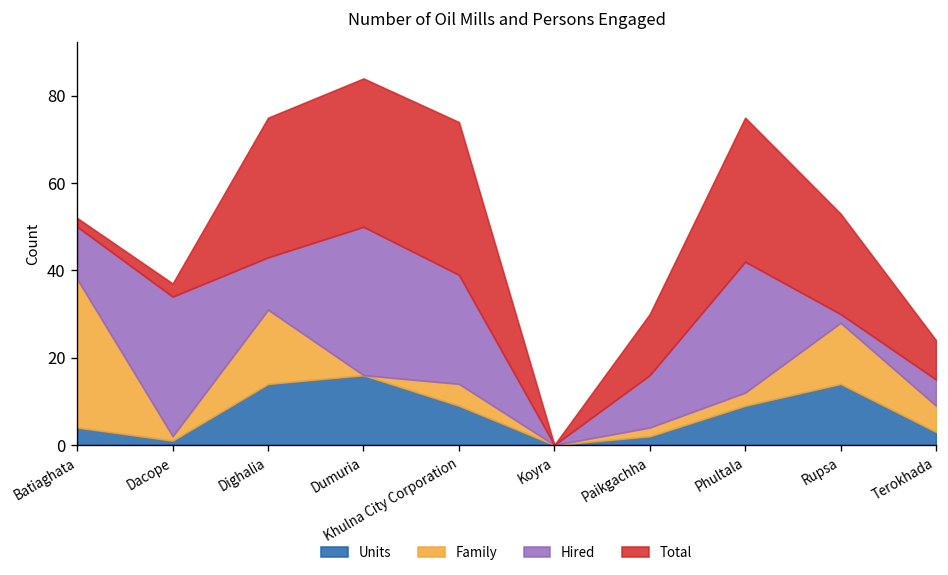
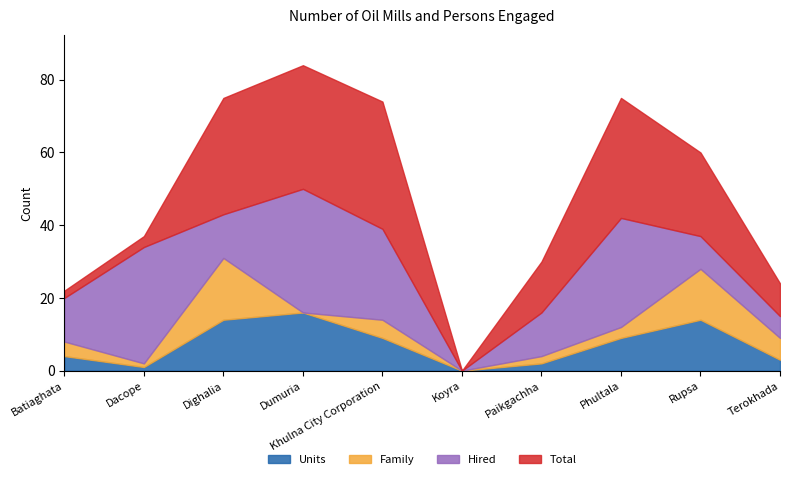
  {
    "Units": {
      "Batiaghata": 4,
      "Dacope": 1,
      "Dighalia": 14,
      "Khulna City Corporation": 9,
      "Paikgachha": 2,
      "Phultala": 9,
      "Rupsa": 14,
      "Terokhada": 3
    },
    "Family": {
-     "Batiaghata": 34,
+     "Batiaghata": 4,
      "Dacope": 1,
      "Dighalia": 17,
      "Khulna City Corporation": 5,
      "Paikgachha": 2,
      "Phultala": 3,
      "Rupsa": 14,
      "Terokhada": 6
    },
    "Hired": {
      "Batiaghata": 12,
      "Dacope": 32,
      "Dighalia": 12,
      "Dumuria": 34,
      "Khulna City Corporation": 25,
      "Paikgachha": 12,
      "Phultala": 30,
-     "Rupsa": 2,
+     "Rupsa": 9,
      "Terokhada": 6
    },
    "Total": {
      "Batiaghata": 2,
      "Dacope": 3,
      "Dighalia": 32,
      "Dumuria": 34,
      "Khulna City Corporation": 35,
      "Paikgachha": 14,
      "Phultala": 33,
      "Rupsa": 23,
      "Terokhada": 9
    }
  }
